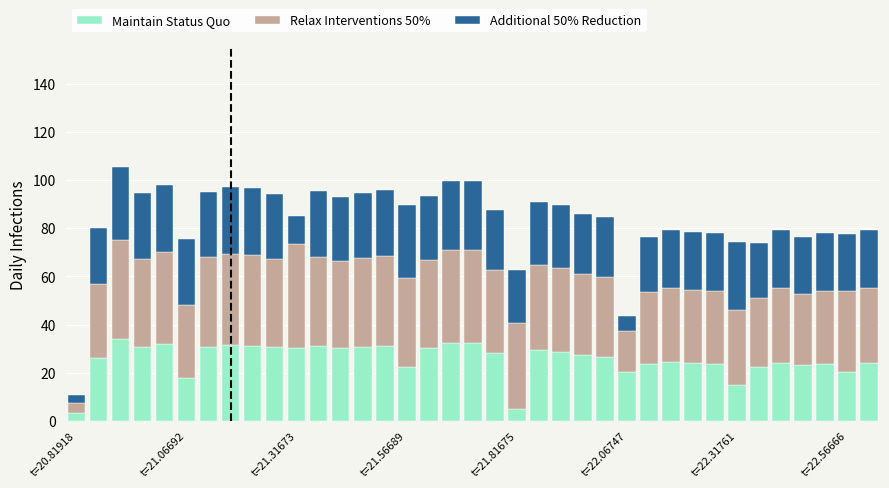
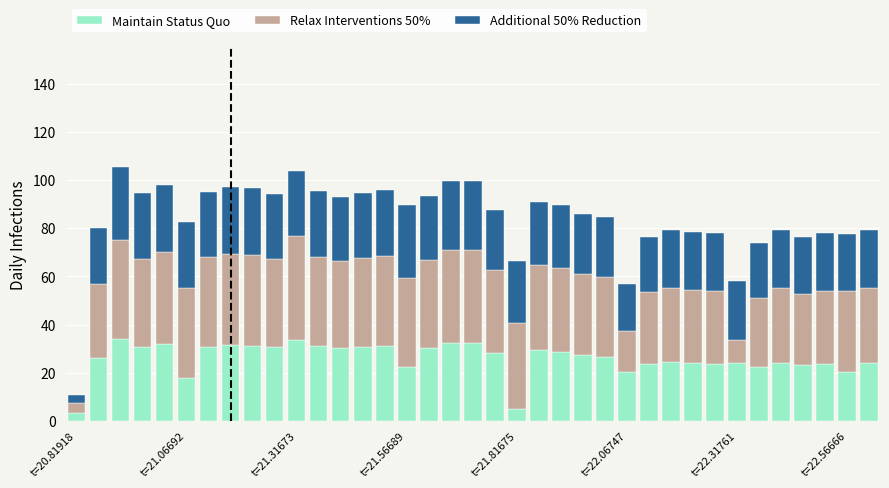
  {
    "Maintain Status Quo": {
      "t=20.81918": 3,
      "t=21.06692": 18,
-     "t=21.31673": 30,
+     "t=21.31673": 34,
      "t=21.56689": 23,
      "t=21.81675": 5,
      "t=22.06747": 20,
-     "t=22.31761": 15,
+     "t=22.31761": 24,
      "t=22.56666": 20
    },
    "Relax Interventions 50%": {
      "t=20.81918": 4,
-     "t=21.06692": 30,
+     "t=21.06692": 37,
      "t=21.31673": 43,
      "t=21.56689": 37,
      "t=21.81675": 36,
      "t=22.06747": 17,
-     "t=22.31761": 31,
+     "t=22.31761": 10,
      "t=22.56666": 34
    },
    "Additional 50% Reduction": {
      "t=20.81918": 3,
      "t=21.06692": 27,
-     "t=21.31673": 11,
+     "t=21.31673": 27,
      "t=21.56689": 31,
-     "t=21.81675": 22,
-     "t=22.06747": 6,
-     "t=22.31761": 28,
+     "t=21.81675": 26,
+     "t=22.06747": 19,
+     "t=22.31761": 25,
      "t=22.56666": 24
    }
  }
